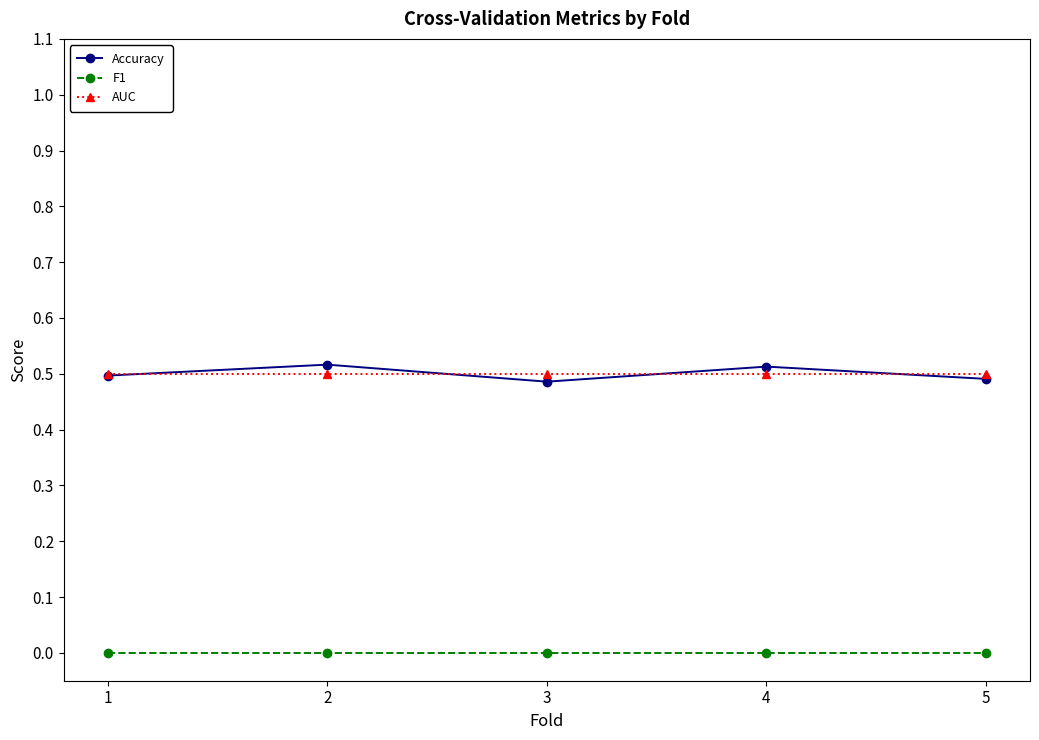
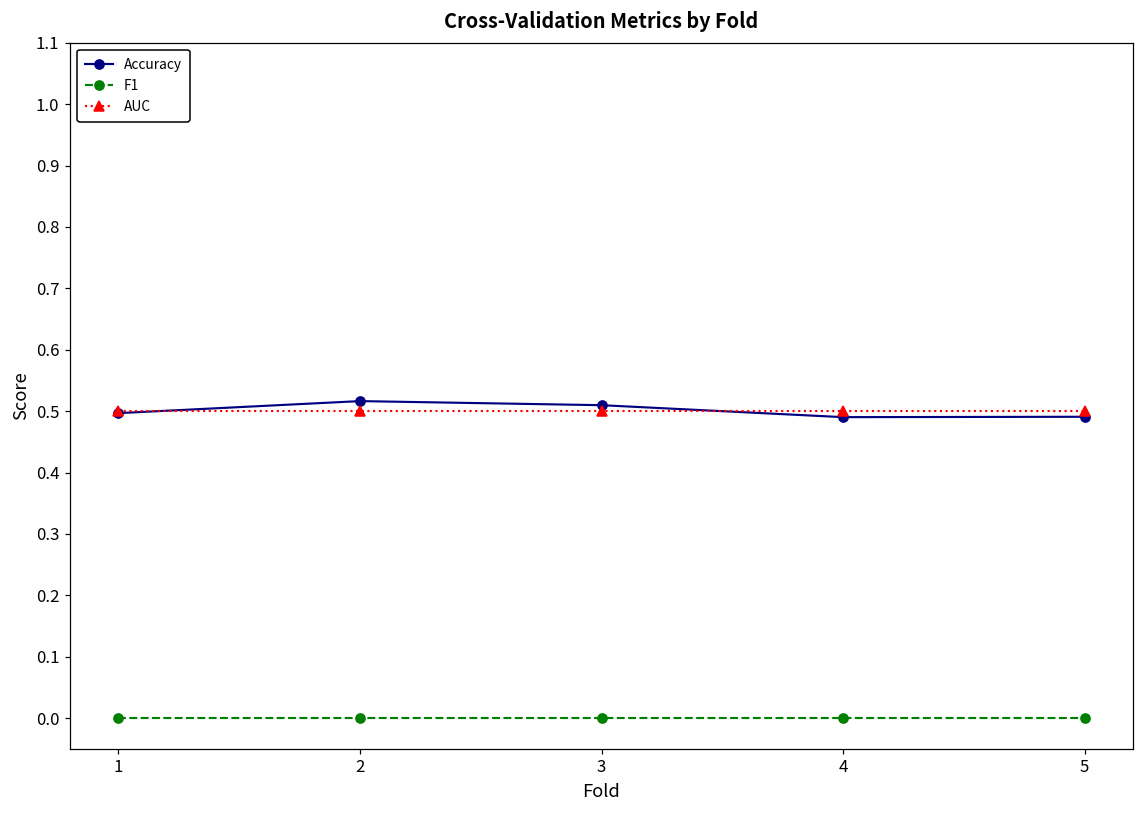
  {
    "Accuracy": {
      "2": 0.52,
-     "3": 0.49,
-     "4": 0.51,
+     "3": 0.51,
+     "4": 0.49,
      "5": 0.49
    },
    "F1": {
      "1": 0.00,
      "2": 0.00,
      "3": 0.00,
      "4": 0.00,
      "5": 0.00
    },
    "AUC": {
      "2": 0.50,
      "3": 0.50,
      "4": 0.50,
      "5": 0.50
    }
  }
